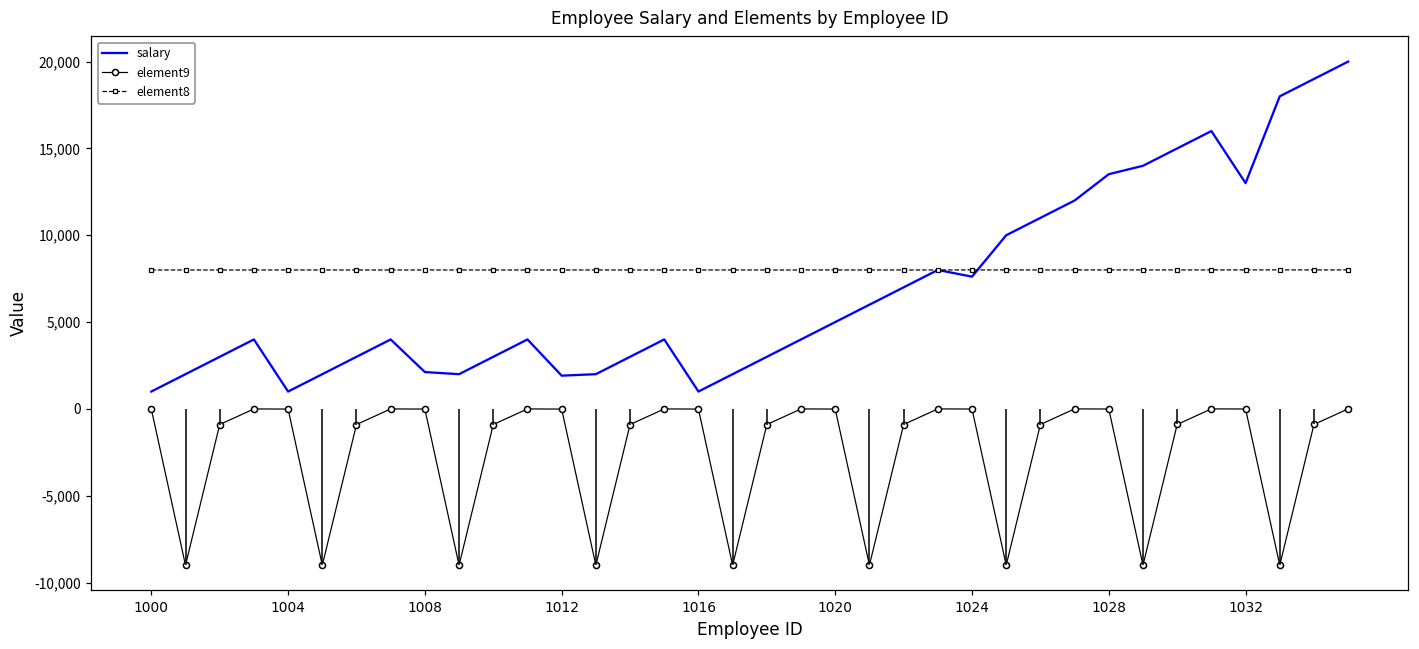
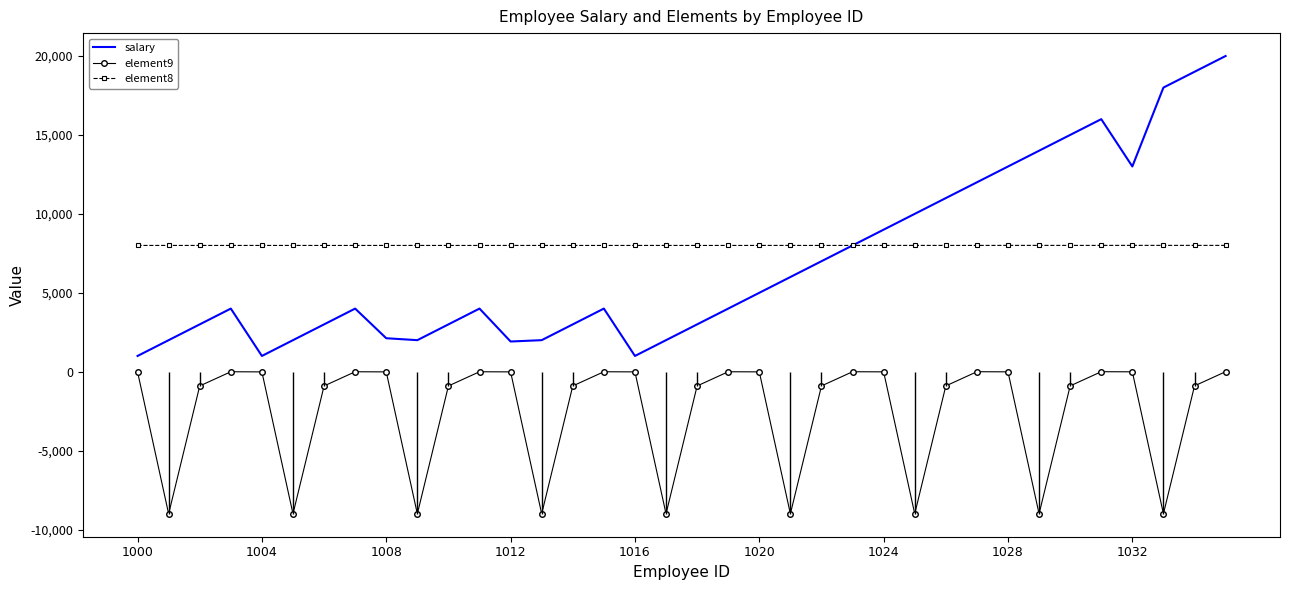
  {
    "salary": {
      "1000": "1,000",
      "1004": "1,000",
      "1008": "2,100",
      "1012": "1,900",
      "1016": "1,000",
      "1020": "5,000",
-     "1024": "7,600",
-     "1028": "13,500",
+     "1024": "9,000",
+     "1028": "13,000",
      "1032": "13,000"
    }
  }
